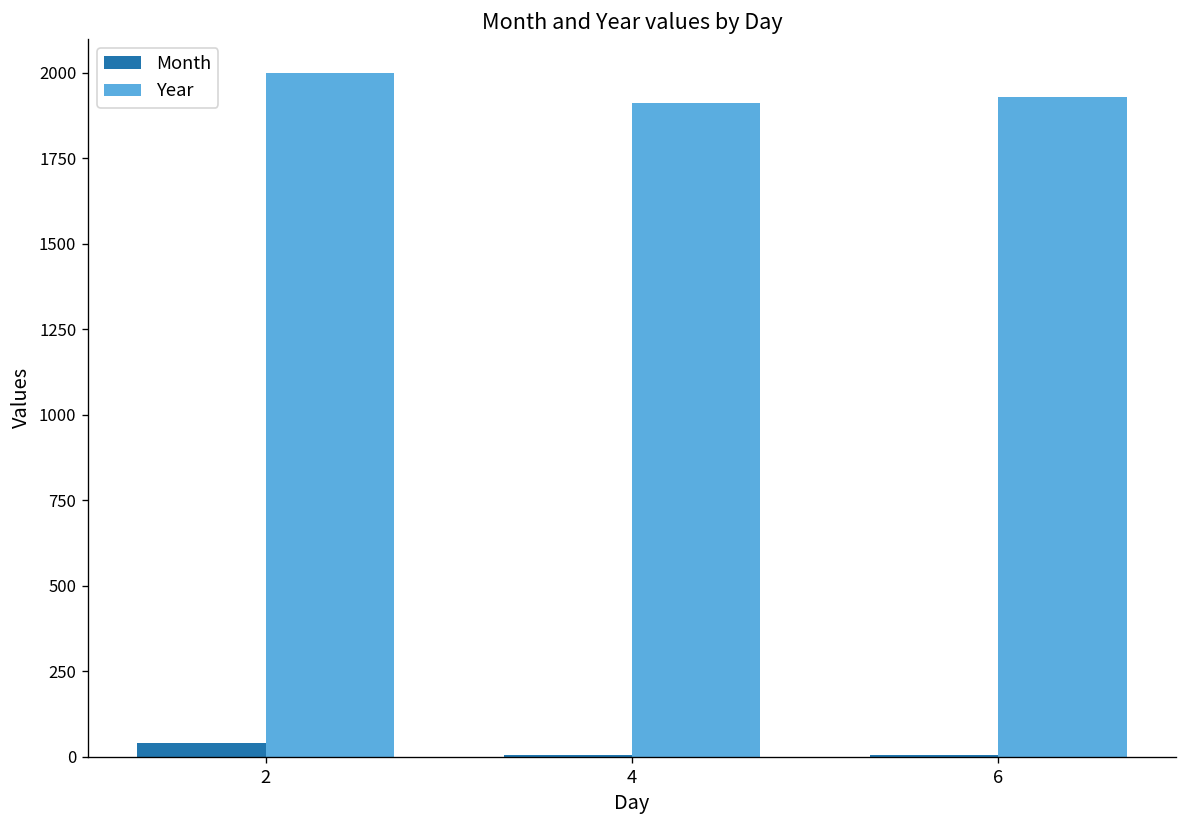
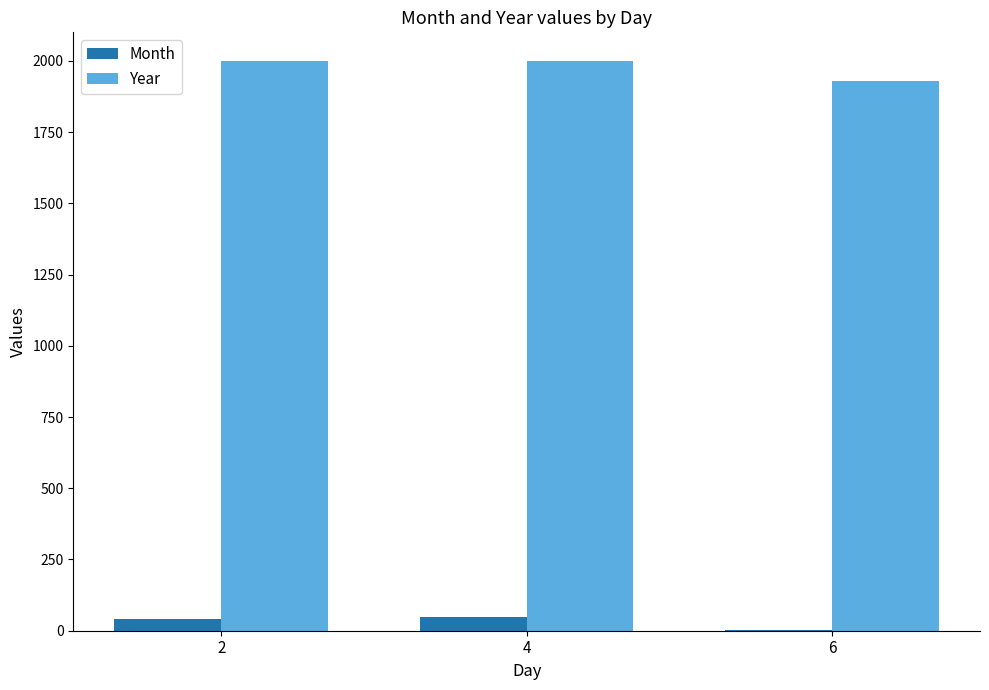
  {
    "Month": {
      "2": 40,
-     "4": 10
+     "4": 50
    },
    "Year": {
      "2": 2000,
-     "4": 1910,
+     "4": 2000,
      "6": 1930
    }
  }
